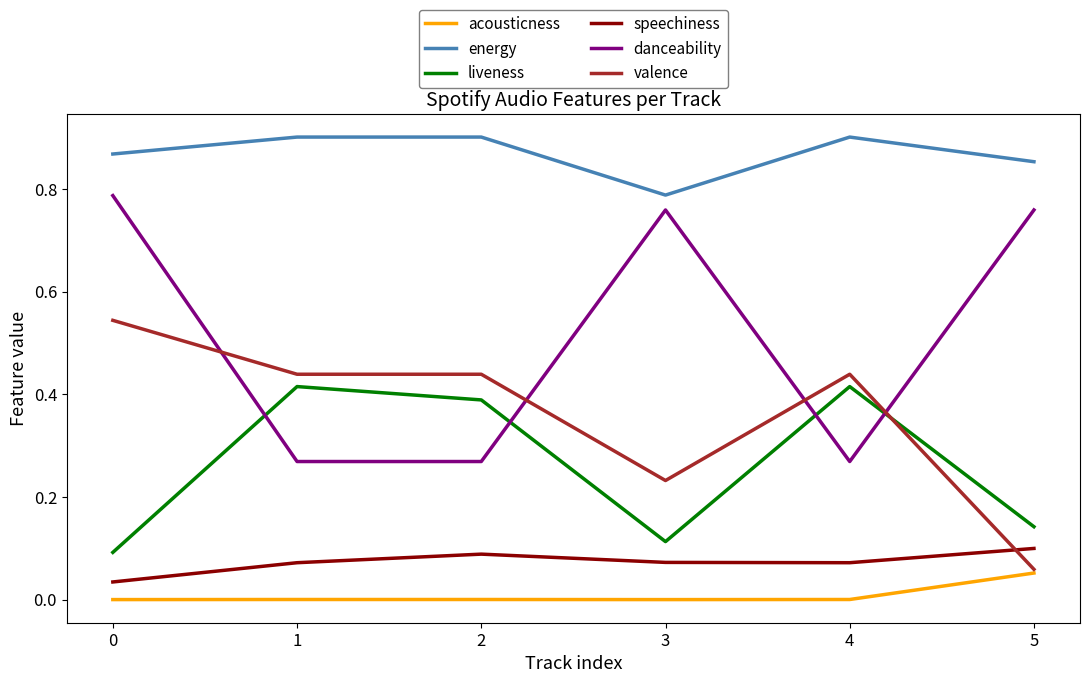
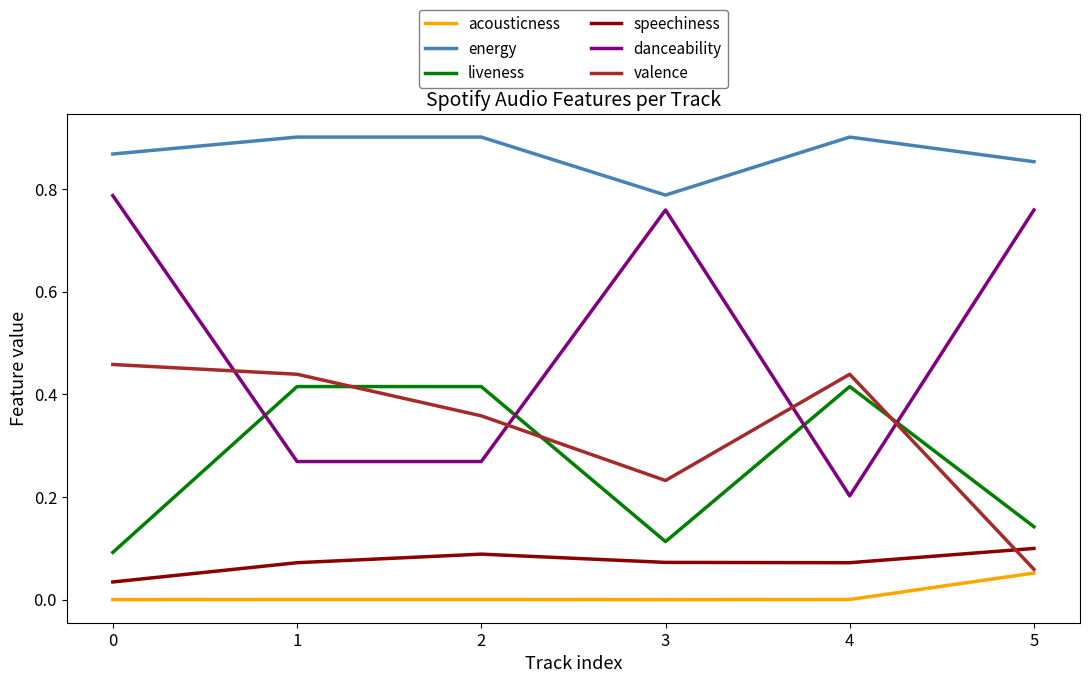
  {
    "acousticness": {
      "0": 0.00,
      "1": 0.00,
      "2": 0.00,
      "3": 0.00,
      "4": 0.00,
      "5": 0.05
    },
    "energy": {
      "0": 0.87,
      "1": 0.90,
      "2": 0.90,
      "3": 0.79,
      "4": 0.90,
      "5": 0.85
    },
    "liveness": {
      "0": 0.09,
      "1": 0.42,
-     "2": 0.39,
+     "2": 0.42,
      "3": 0.11,
      "4": 0.42,
      "5": 0.14
    },
    "speechiness": {
      "0": 0.03,
      "1": 0.07,
      "2": 0.09,
      "3": 0.07,
      "4": 0.07,
      "5": 0.10
    },
    "danceability": {
      "0": 0.79,
      "1": 0.27,
      "2": 0.27,
      "3": 0.76,
-     "4": 0.27,
+     "4": 0.20,
      "5": 0.76
    },
    "valence": {
-     "0": 0.54,
+     "0": 0.46,
      "1": 0.44,
-     "2": 0.44,
+     "2": 0.36,
      "3": 0.23,
      "4": 0.44,
      "5": 0.06
    }
  }
